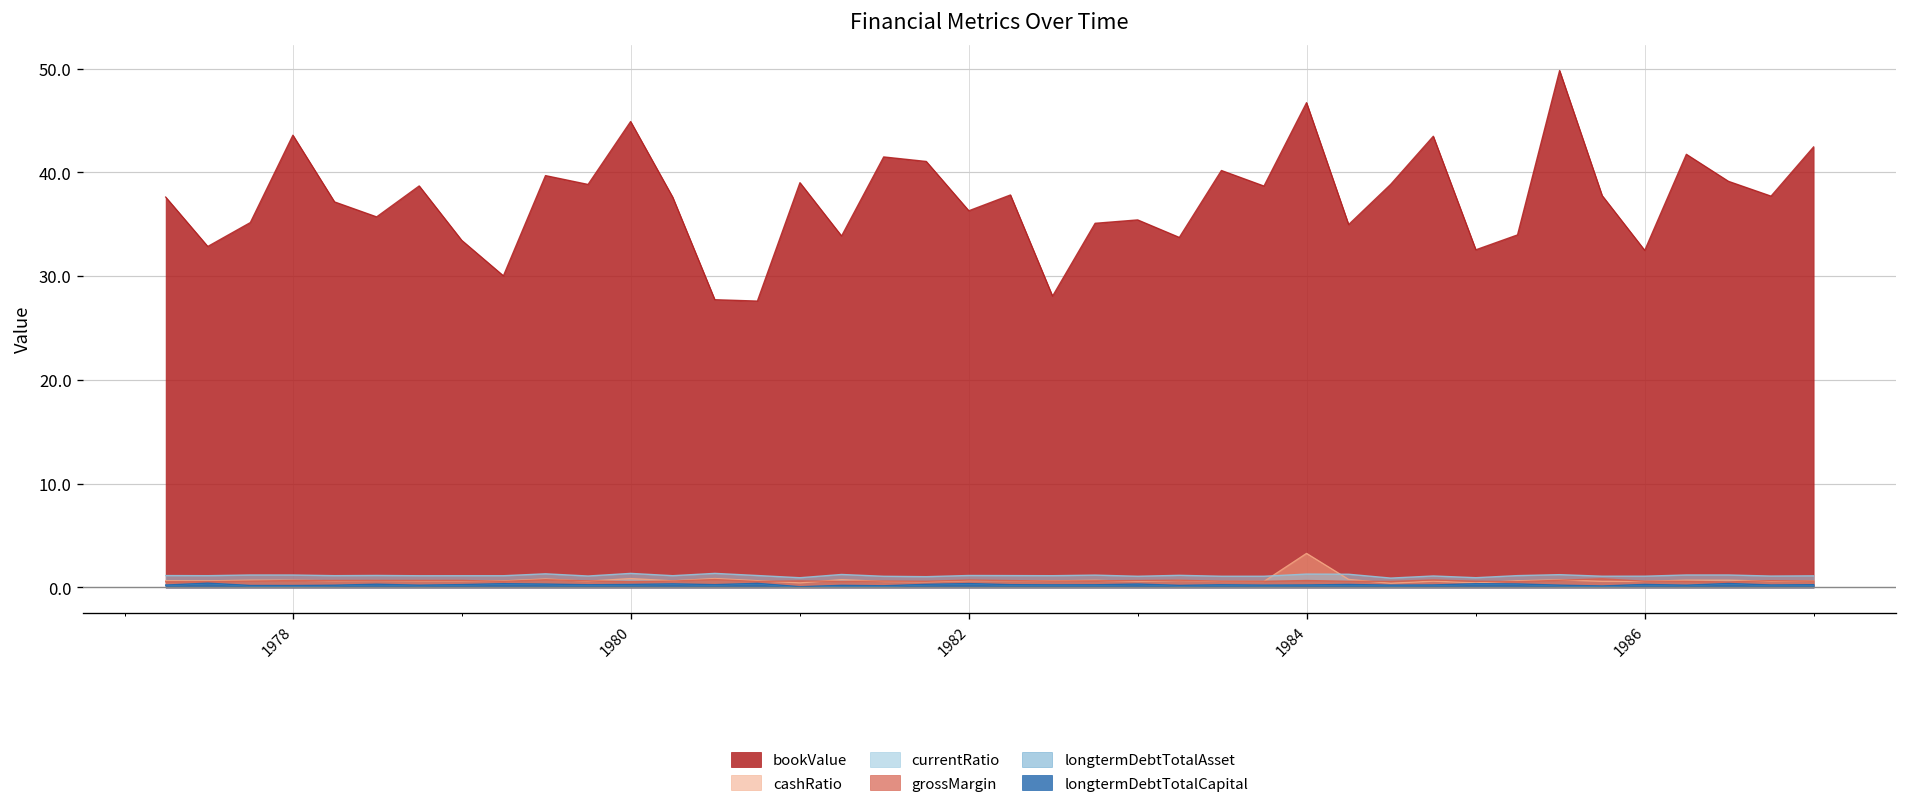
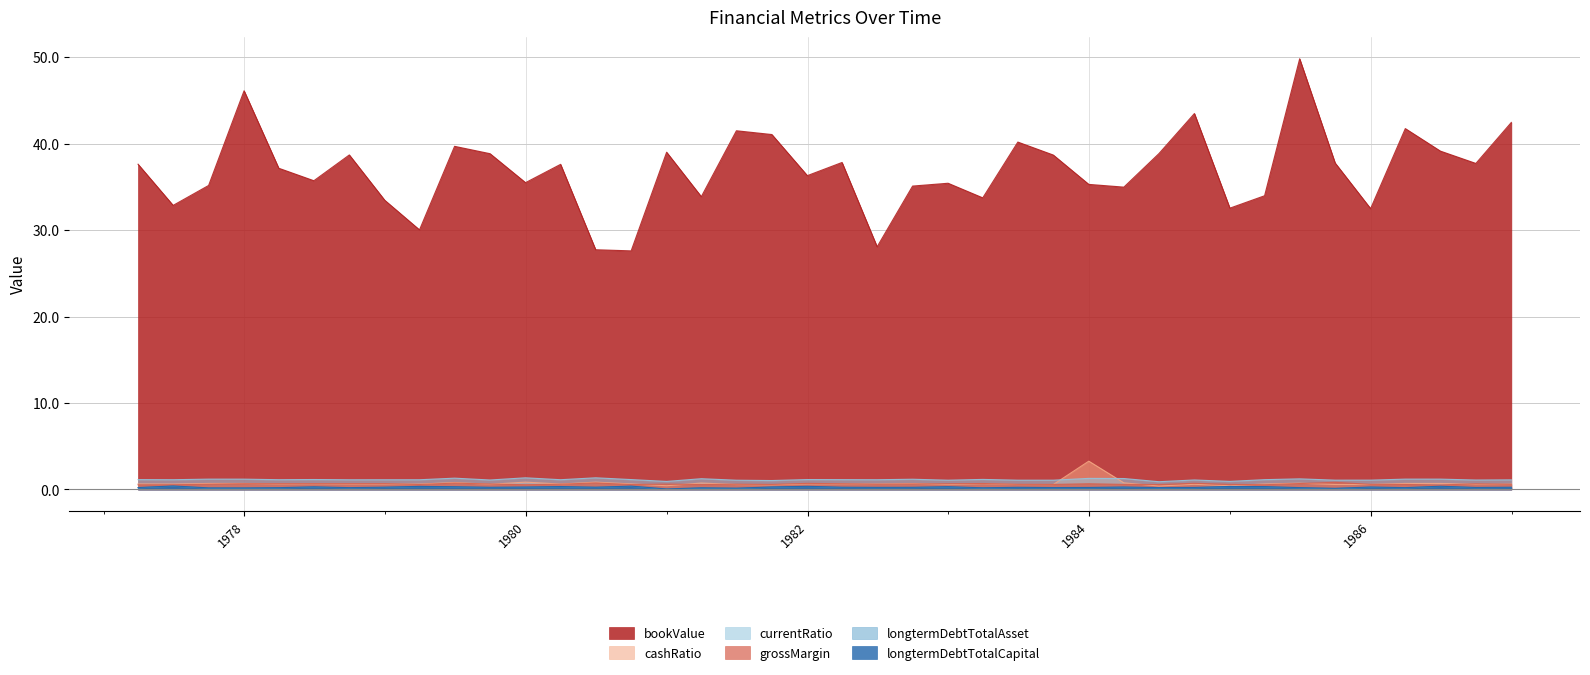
  {
    "bookValue": {
-     "1978": 44,
-     "1980": 45,
+     "1978": 46,
+     "1980": 35,
      "1982": 36,
-     "1984": 47,
+     "1984": 35,
      "1986": 32
    },
    "cashRatio": {
      "1980": 1,
      "1984": 3
    },
    "grossMargin": {
      "1984": 1
    }
  }
